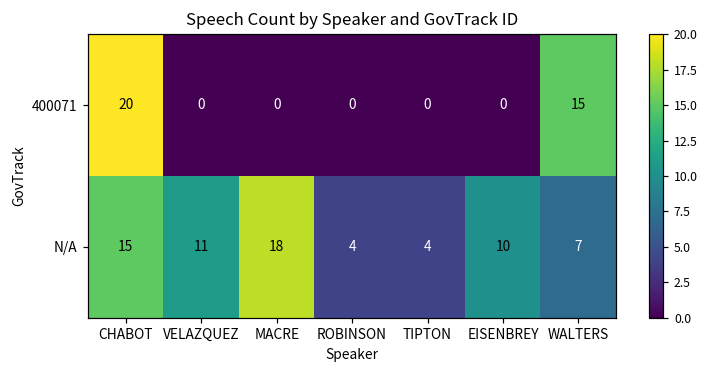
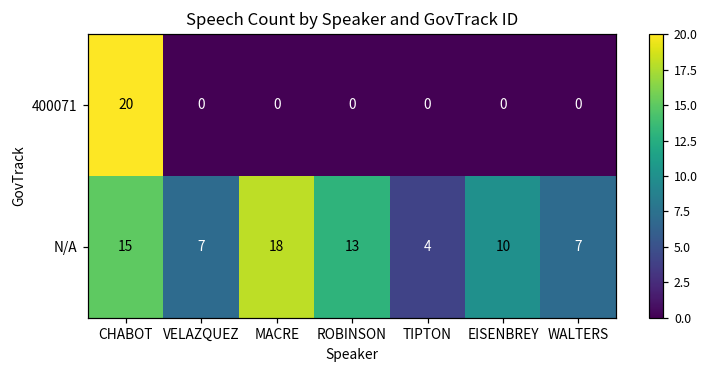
  {
    "400071": {
      "CHABOT": 20,
      "VELAZQUEZ": 0,
      "MACRE": 0,
      "ROBINSON": 0,
      "TIPTON": 0,
      "EISENBREY": 0,
-     "WALTERS": 15
+     "WALTERS": 0
    },
    "N/A": {
      "CHABOT": 15,
-     "VELAZQUEZ": 11,
+     "VELAZQUEZ": 7,
      "MACRE": 18,
-     "ROBINSON": 4,
+     "ROBINSON": 13,
      "TIPTON": 4,
      "EISENBREY": 10,
      "WALTERS": 7
    }
  }
